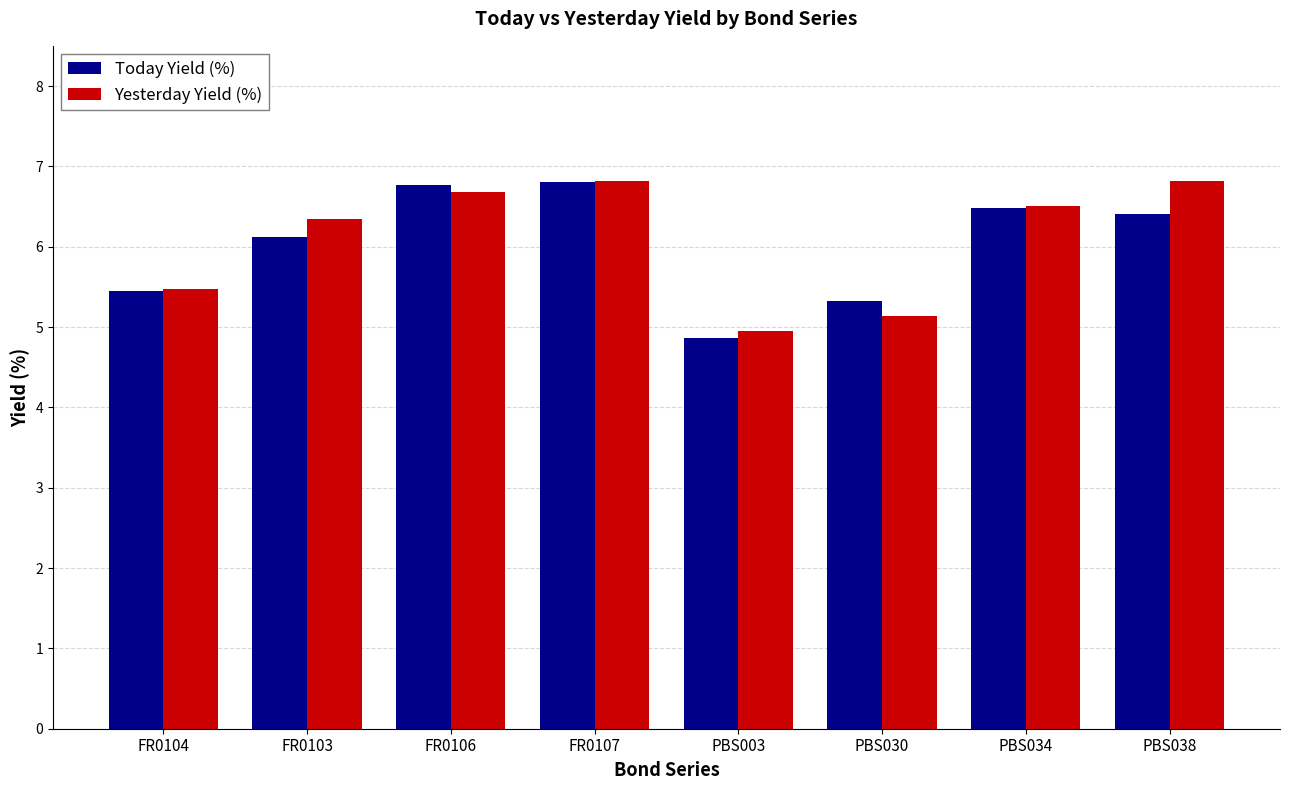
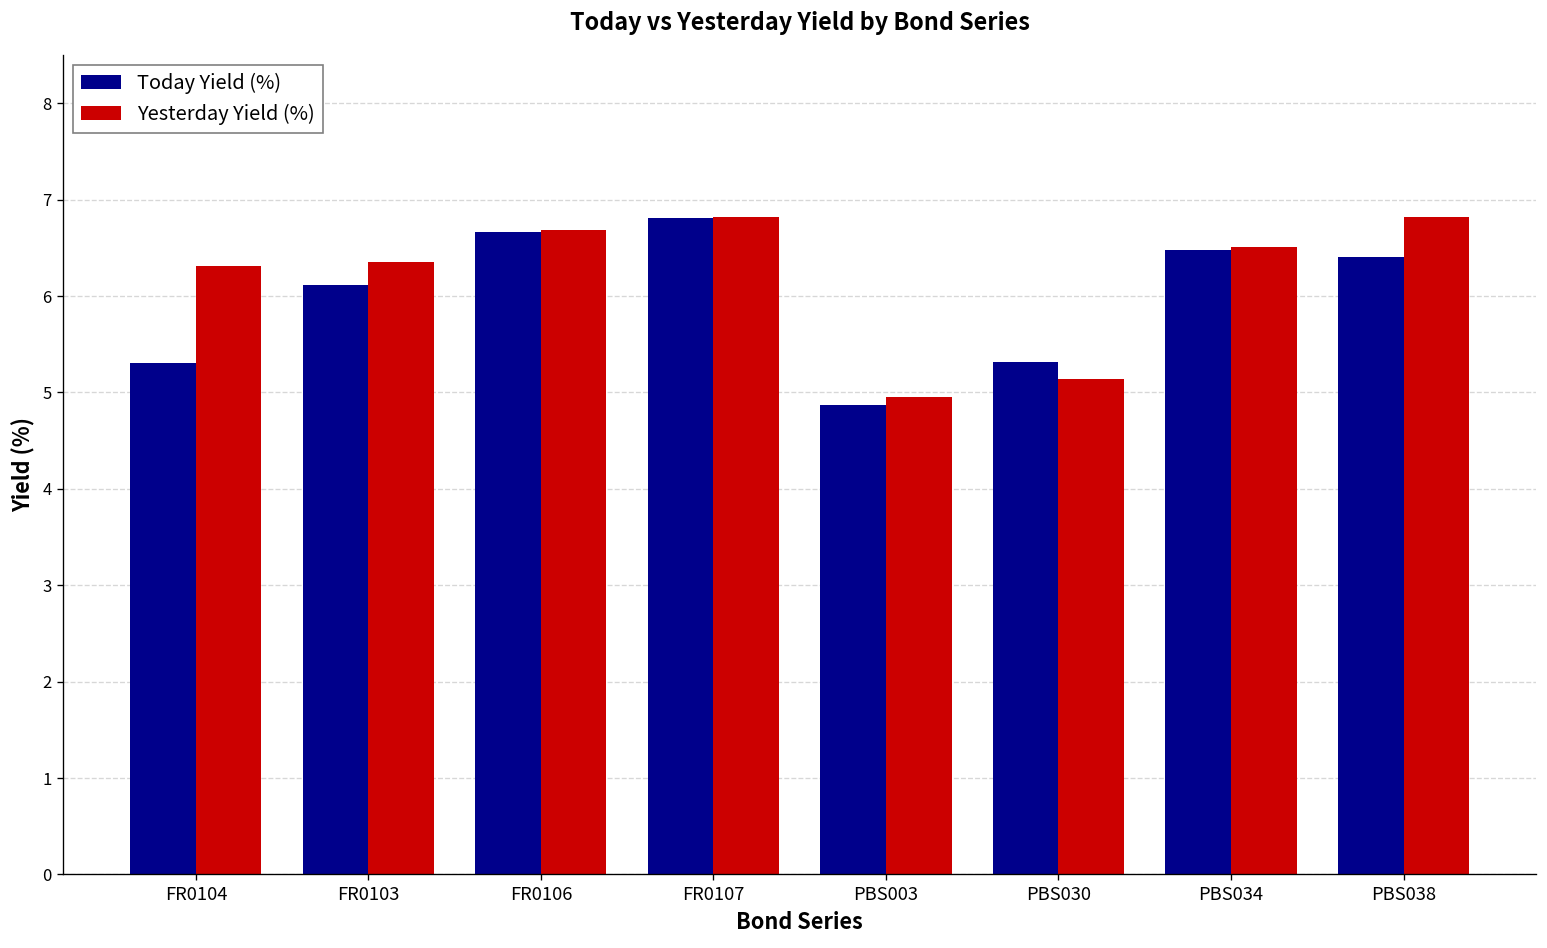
  {
    "Today Yield (%)": {
-     "FR0104": 5.4,
+     "FR0104": 5.3,
      "FR0103": 6.1,
-     "FR0106": 6.8,
+     "FR0106": 6.7,
      "FR0107": 6.8,
      "PBS003": 4.9,
      "PBS030": 5.3,
      "PBS034": 6.5,
      "PBS038": 6.4
    },
    "Yesterday Yield (%)": {
-     "FR0104": 5.5,
+     "FR0104": 6.3,
      "FR0103": 6.4,
      "FR0106": 6.7,
      "FR0107": 6.8,
      "PBS003": 5.0,
      "PBS030": 5.1,
      "PBS034": 6.5,
      "PBS038": 6.8
    }
  }
